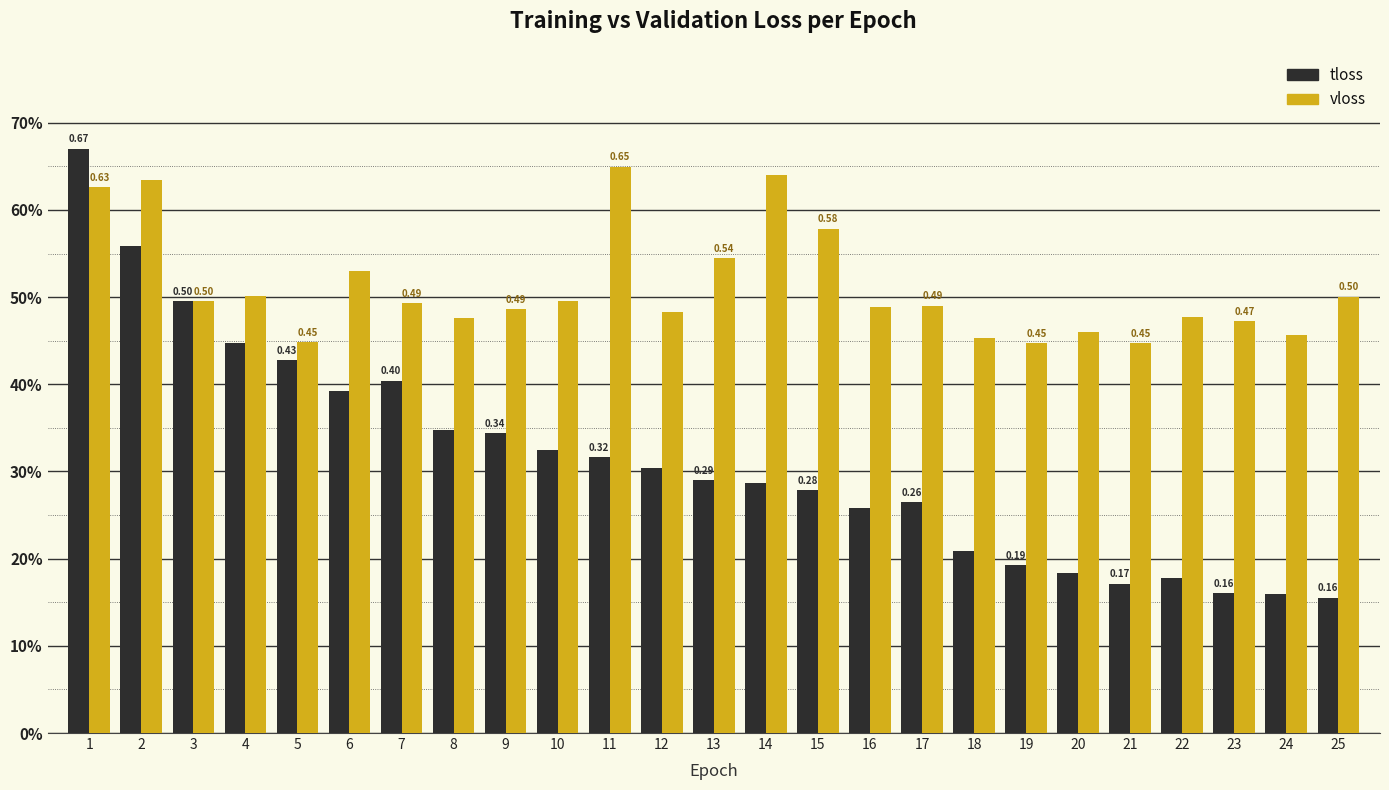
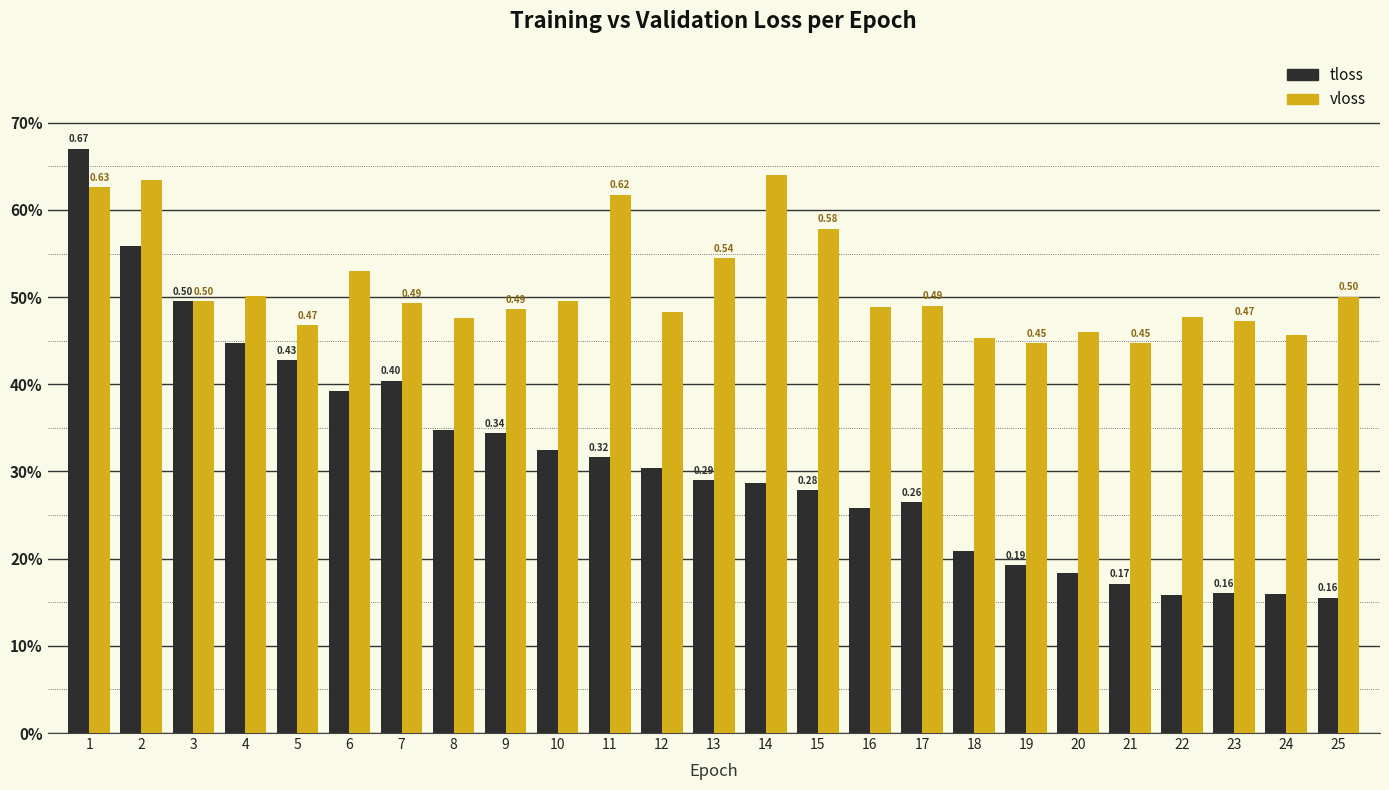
  {
    "tloss": {
      "2": "56%",
      "4": "45%",
      "6": "39%",
      "8": "35%",
      "10": "33%",
      "12": "30%",
      "14": "29%",
      "16": "26%",
      "18": "21%",
      "20": "18%",
-     "22": "18%",
+     "22": "16%",
      "24": "16%"
    },
    "vloss": {
      "1": "0.63",
      "3": "0.50",
-     "5": "0.45",
+     "5": "0.47",
      "7": "0.49",
      "9": "0.49",
-     "11": "0.65",
+     "11": "0.62",
      "13": "0.54",
      "15": "0.58",
      "17": "0.49",
      "19": "0.45",
      "21": "0.45",
      "23": "0.47",
      "25": "0.50"
    }
  }
